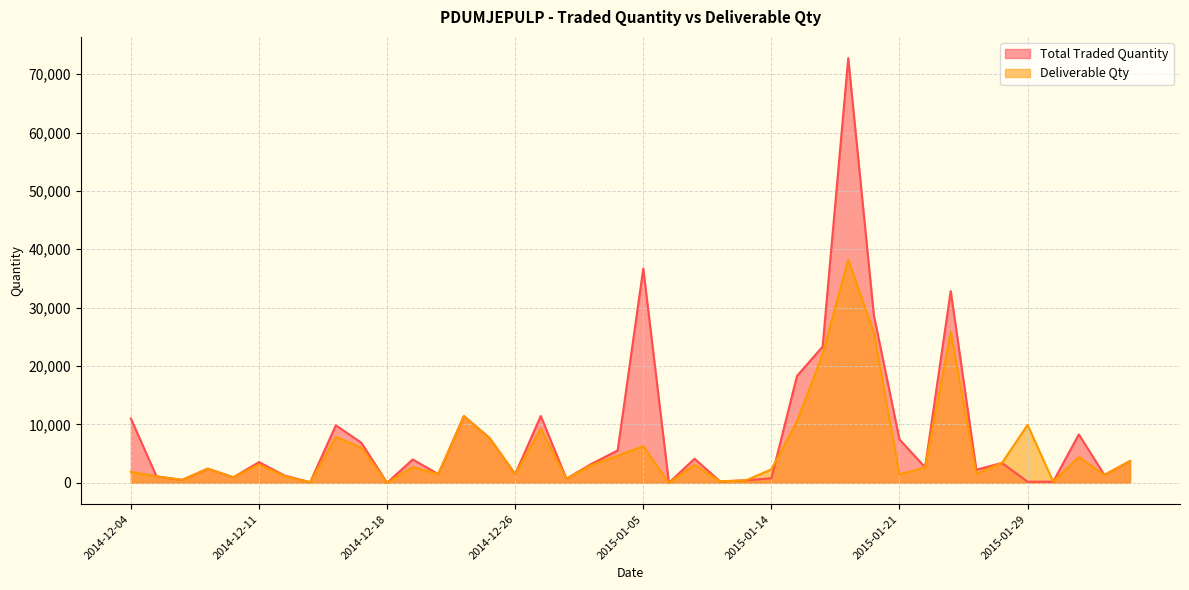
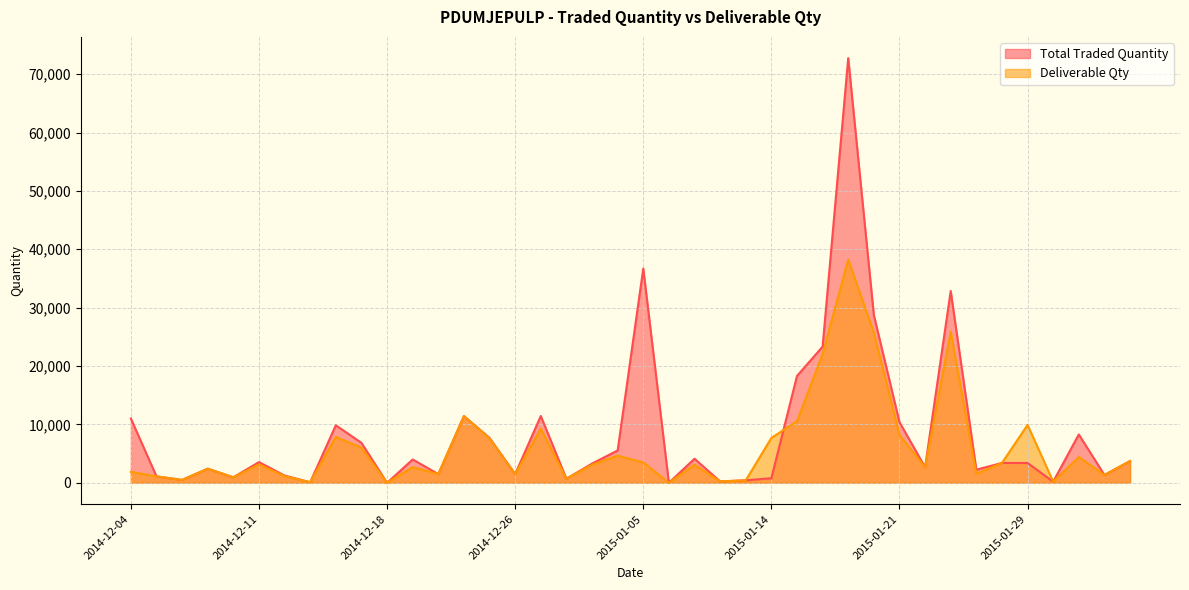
  {
    "Total Traded Quantity": {
      "2014-12-04": "11,000",
      "2015-01-05": "37,000",
      "2015-01-14": "1,000",
-     "2015-01-21": "7,000",
-     "2015-01-29": "0"
+     "2015-01-21": "10,000",
+     "2015-01-29": "3,000"
    },
    "Deliverable Qty": {
      "2014-12-04": "2,000",
-     "2015-01-05": "6,000",
-     "2015-01-14": "2,000",
-     "2015-01-21": "1,000",
+     "2015-01-05": "4,000",
+     "2015-01-14": "8,000",
+     "2015-01-21": "8,000",
      "2015-01-29": "10,000"
    }
  }
